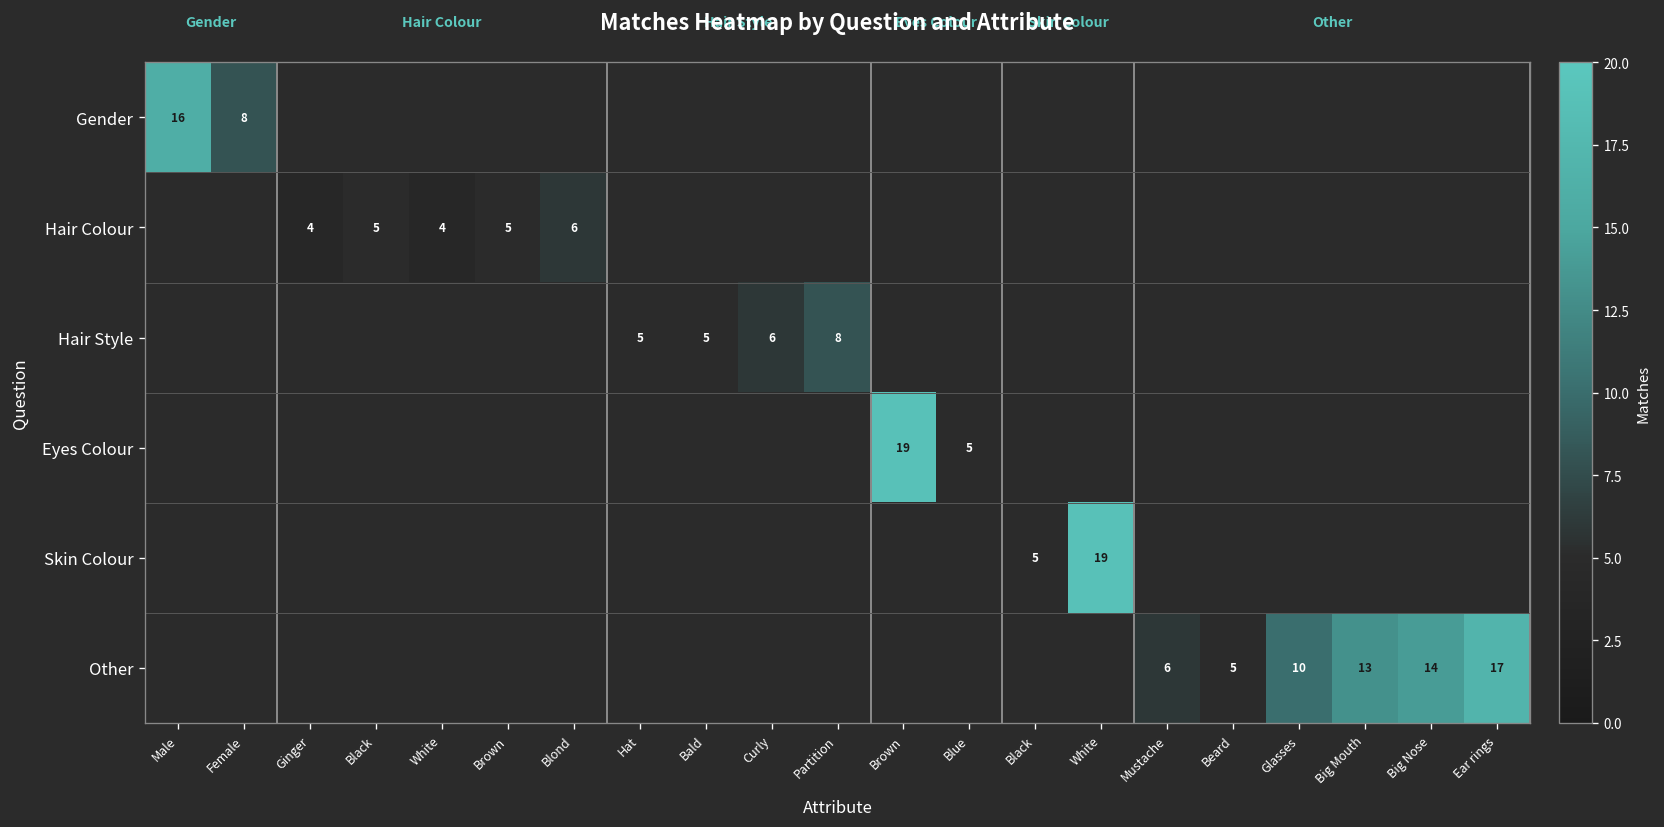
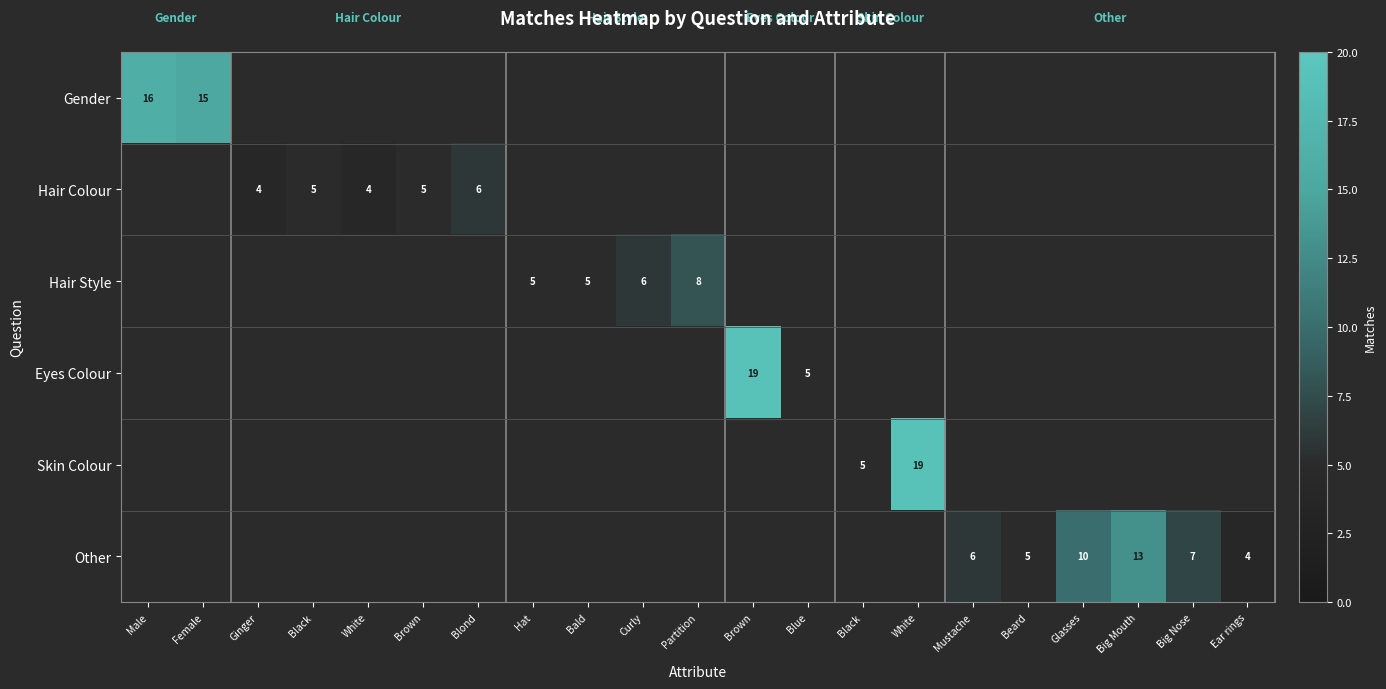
  {
    "Gender": {
      "Male": 16,
-     "Female": 8
+     "Female": 15
    },
    "Hair Colour": {
      "Ginger": 4,
      "Black": 5,
      "White": 4,
      "Brown": 5,
      "Blond": 6
    },
    "Hair Style": {
      "Hat": 5,
      "Bald": 5,
      "Curly": 6,
      "Partition": 8
    },
    "Eyes Colour": {
      "Brown": 19,
      "Blue": 5
    },
    "Skin Colour": {
      "Black": 5,
      "White": 19
    },
    "Other": {
      "Mustache": 6,
      "Beard": 5,
      "Glasses": 10,
      "Big Mouth": 13,
-     "Big Nose": 14,
-     "Ear rings": 17
+     "Big Nose": 7,
+     "Ear rings": 4
    }
  }
